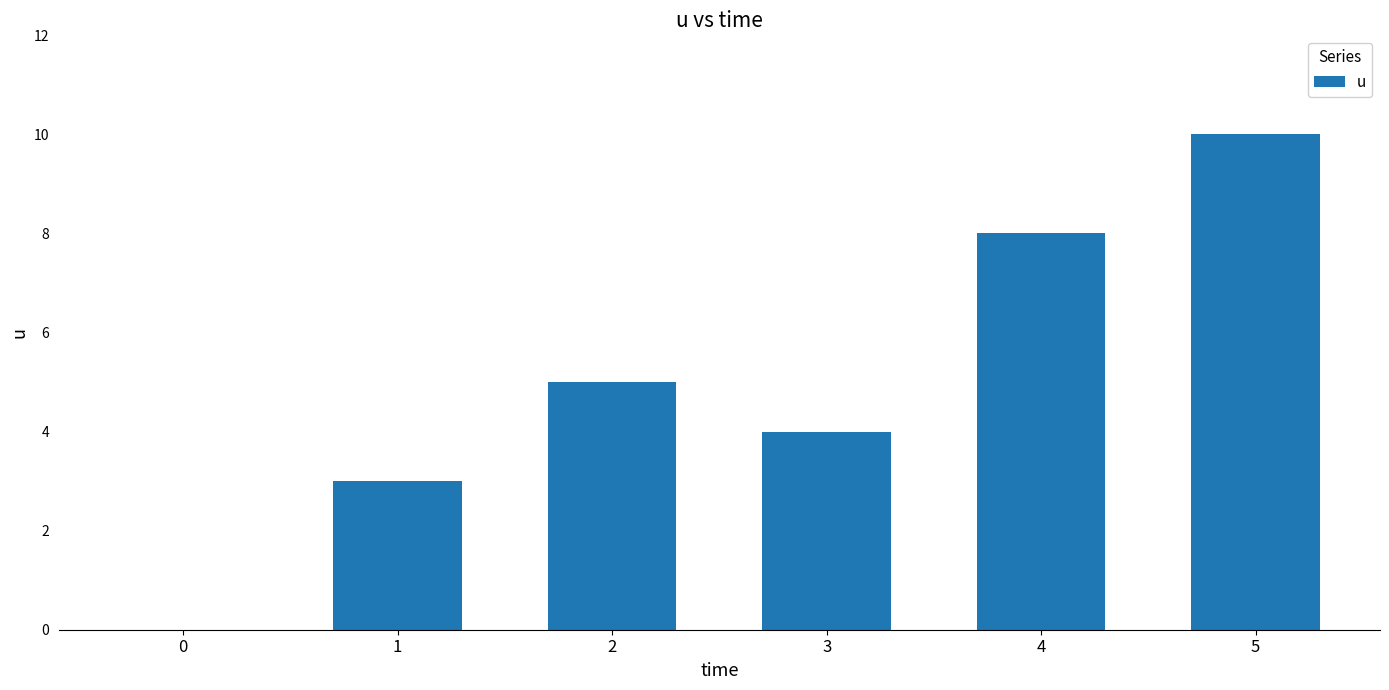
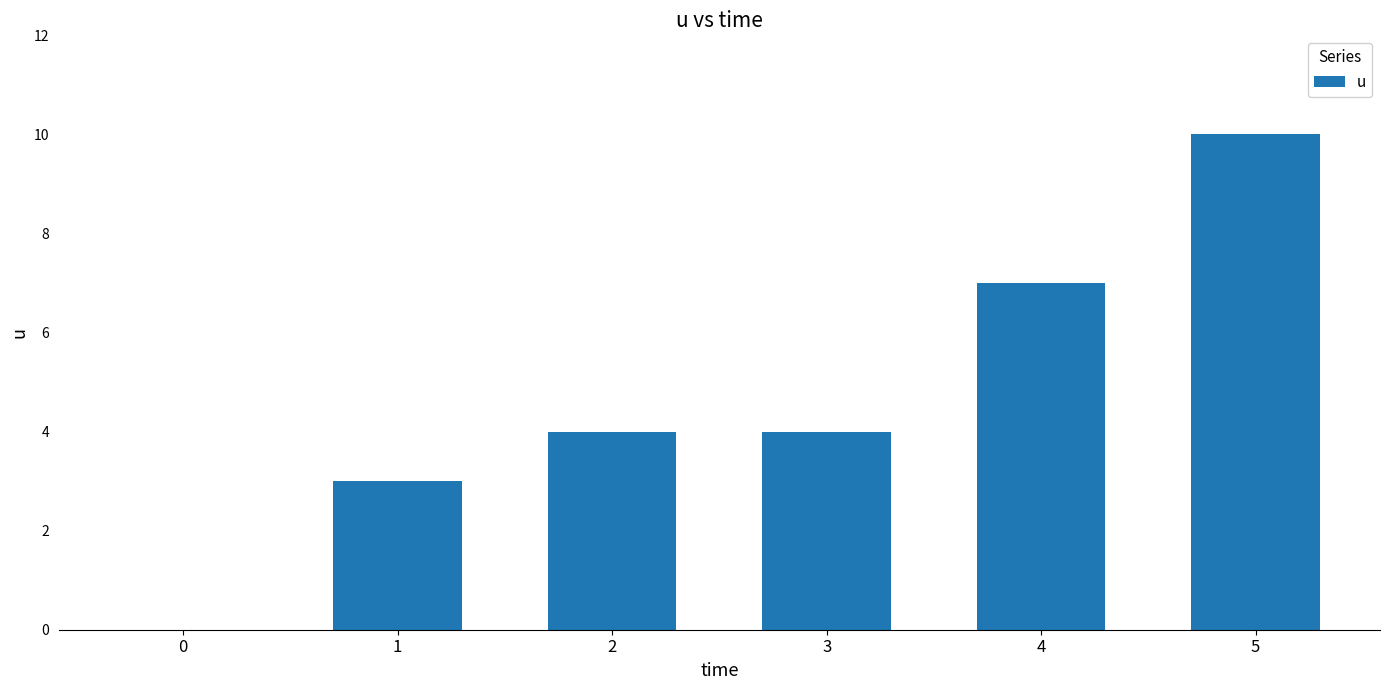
  {
    "0": 0,
    "1": 3,
-   "2": 5,
+   "2": 4,
    "3": 4,
-   "4": 8,
+   "4": 7,
    "5": 10
  }
